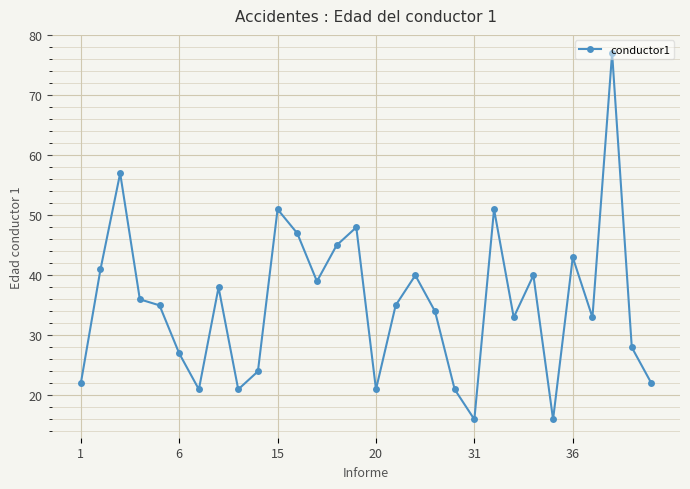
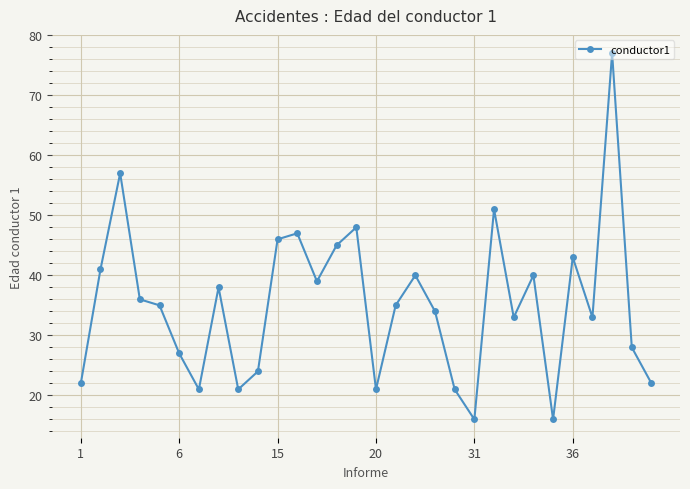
  {
-   "15": 51,
+   "15": 46,
    "20": 21,
    "31": 16,
    "36": 43
  }
